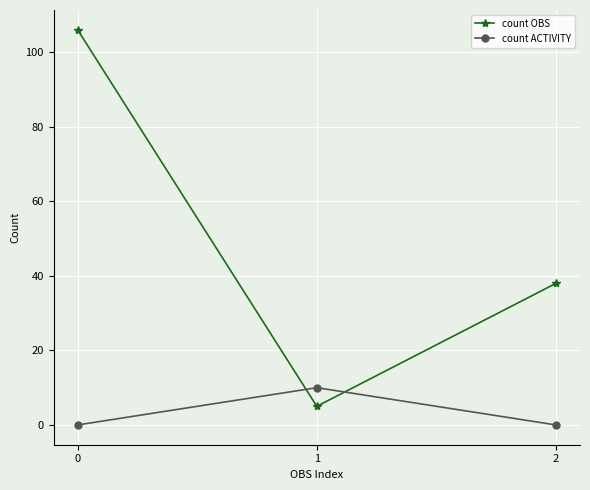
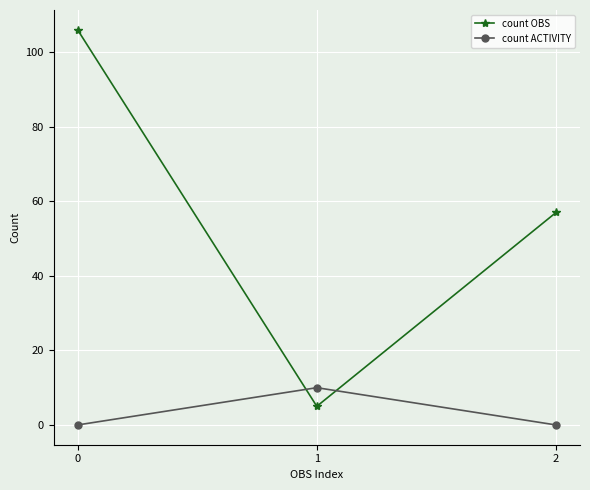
  {
    "count OBS": {
      "0": 106,
      "1": 5,
-     "2": 38
+     "2": 57
    },
    "count ACTIVITY": {
      "0": 0,
      "1": 10,
      "2": 0
    }
  }
